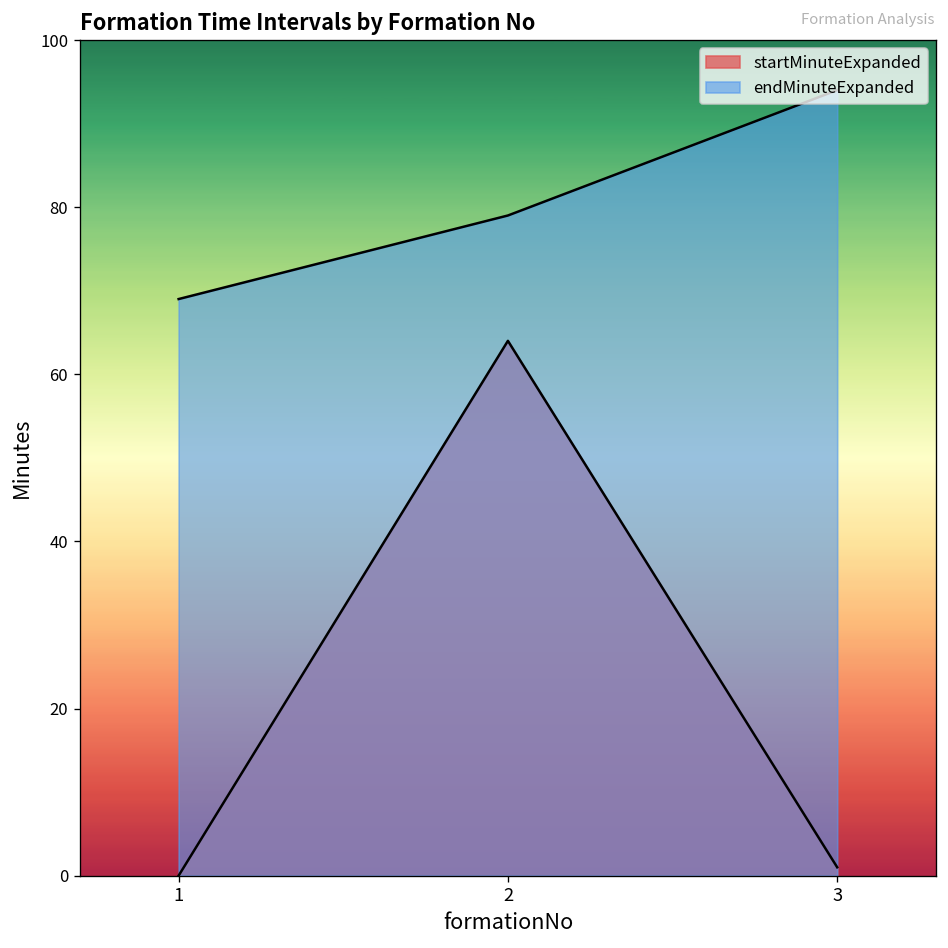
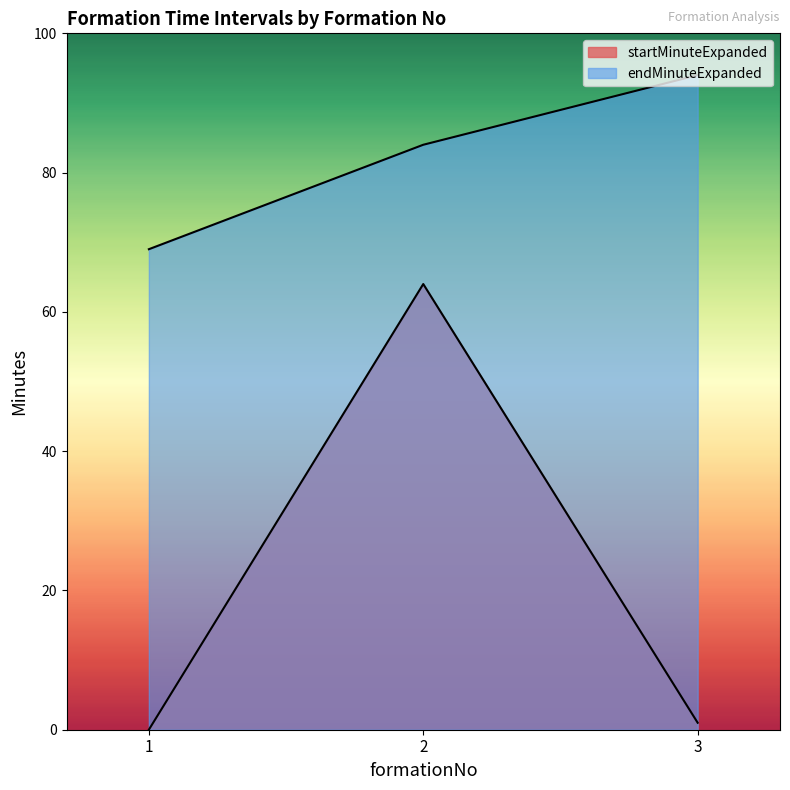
  {
    "startMinuteExpanded": {
      "1": 0,
      "2": 64,
      "3": 1
    },
    "endMinuteExpanded": {
      "1": 69,
-     "2": 79
+     "2": 84
    }
  }
